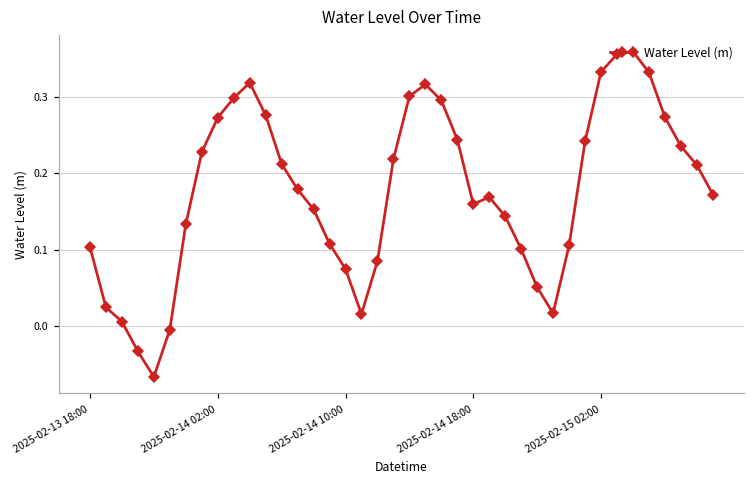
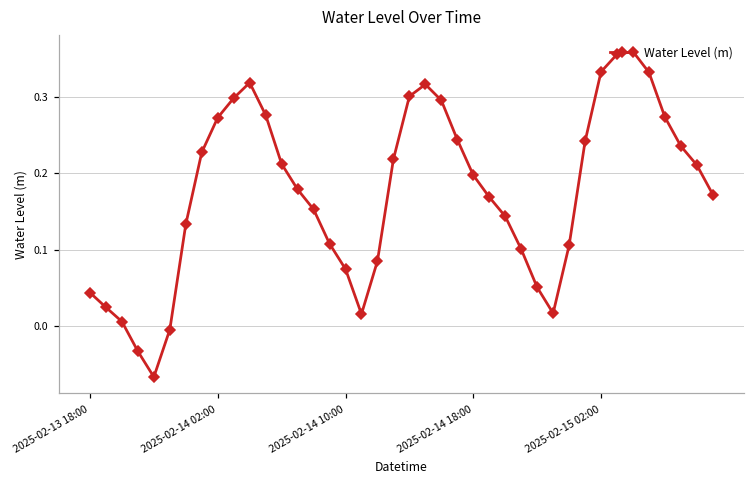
  {
-   "2025-02-13 18:00": 0.10,
+   "2025-02-13 18:00": 0.04,
    "2025-02-14 02:00": 0.27,
    "2025-02-14 10:00": 0.07,
-   "2025-02-14 18:00": 0.16,
+   "2025-02-14 18:00": 0.20,
    "2025-02-15 02:00": 0.33
  }
